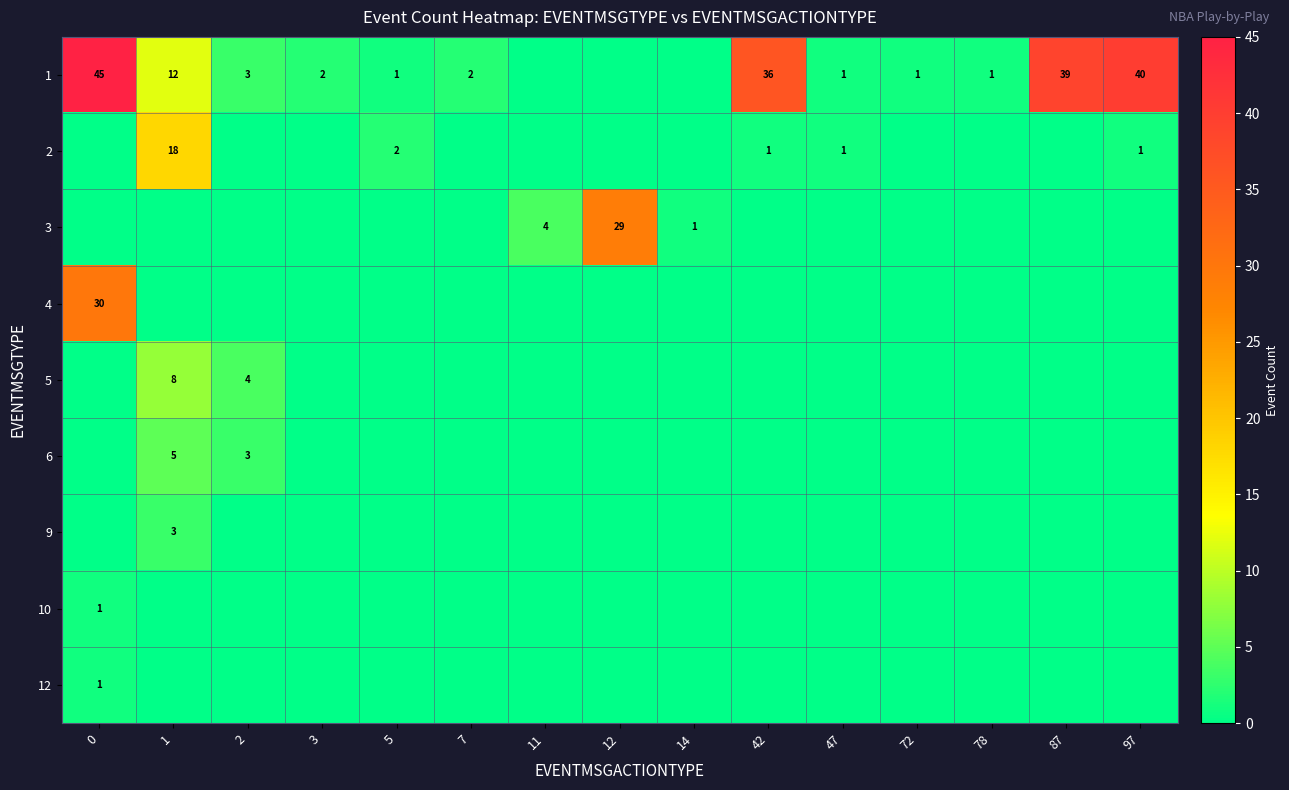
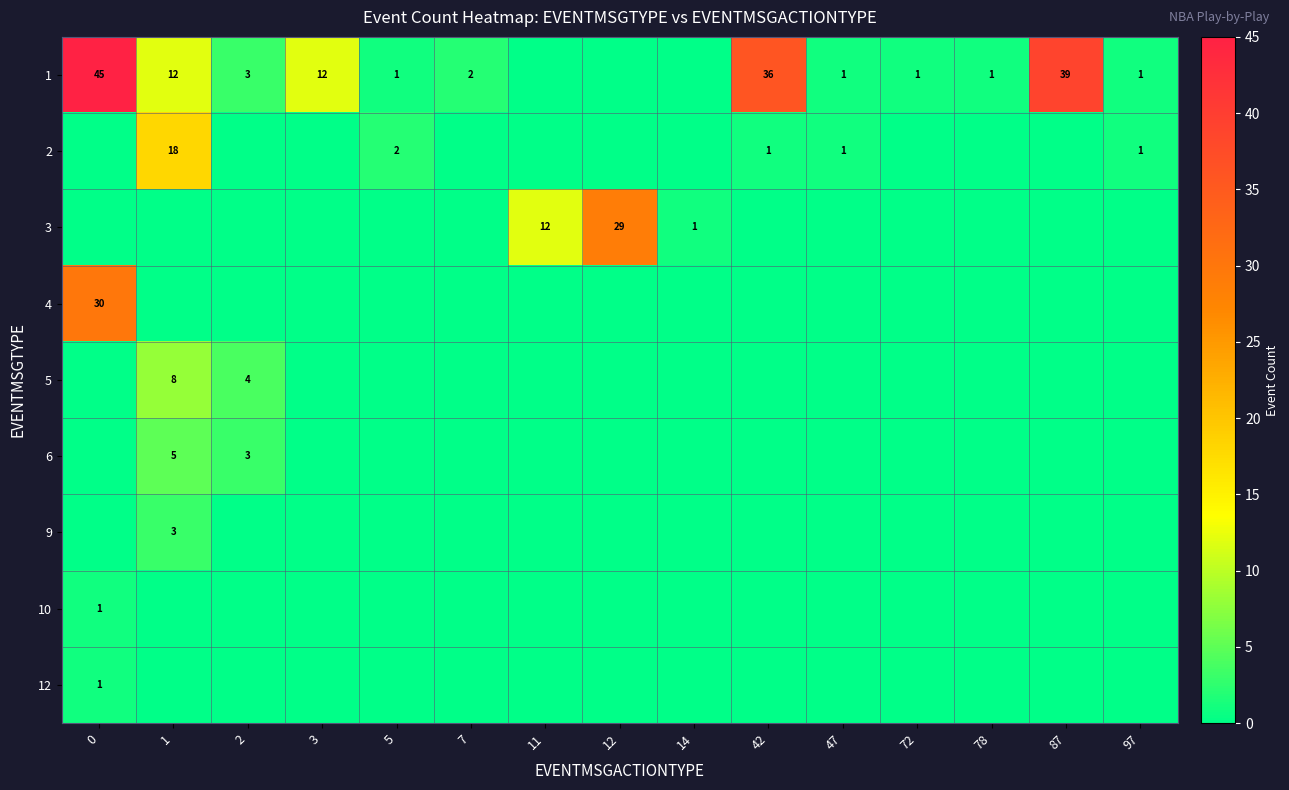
  {
    "1": {
      "0": 45,
      "1": 12,
      "2": 3,
-     "3": 2,
+     "3": 12,
      "5": 1,
      "7": 2,
      "42": 36,
      "47": 1,
      "72": 1,
      "78": 1,
      "87": 39,
-     "97": 40
+     "97": 1
    },
    "2": {
      "1": 18,
      "5": 2,
      "42": 1,
      "47": 1,
      "97": 1
    },
    "3": {
-     "11": 4,
+     "11": 12,
      "12": 29,
      "14": 1
    },
    "4": {
      "0": 30
    },
    "5": {
      "1": 8,
      "2": 4
    },
    "6": {
      "1": 5,
      "2": 3
    },
    "9": {
      "1": 3
    },
    "10": {
      "0": 1
    },
    "12": {
      "0": 1
    }
  }
